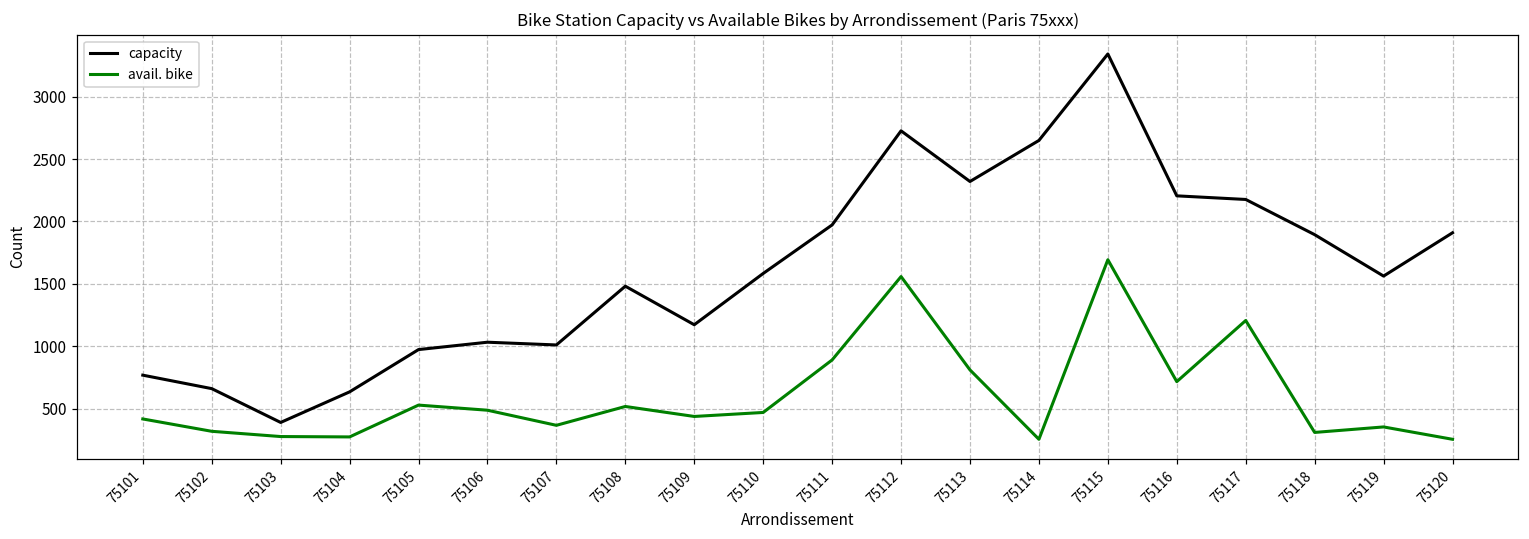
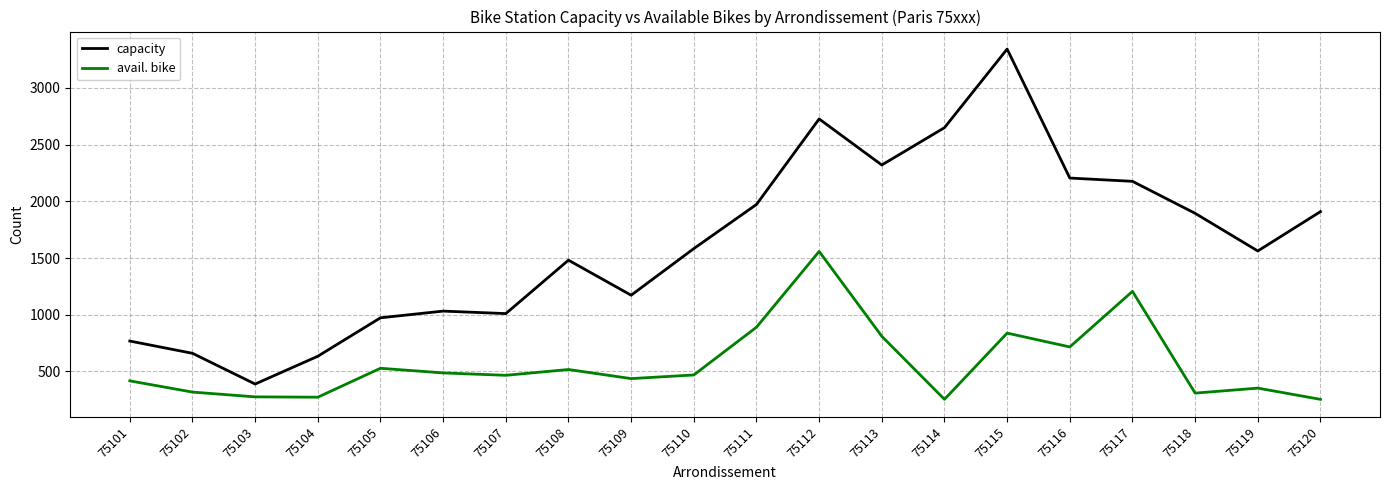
  {
    "capacity": {
      "75101": 770,
      "75102": 660,
      "75103": 390,
      "75104": 630,
      "75105": 970,
      "75106": 1030,
      "75107": 1010,
      "75108": 1480,
      "75109": 1170,
      "75110": 1580,
      "75111": 1970,
      "75112": 2730,
      "75113": 2320,
      "75114": 2650,
      "75115": 3340,
      "75116": 2210,
      "75117": 2180,
      "75118": 1890,
      "75119": 1560,
      "75120": 1910
    },
    "avail. bike": {
      "75101": 420,
      "75102": 320,
      "75103": 280,
      "75104": 270,
      "75105": 530,
      "75106": 490,
-     "75107": 370,
+     "75107": 470,
      "75108": 520,
      "75109": 440,
      "75110": 470,
      "75111": 890,
      "75112": 1560,
      "75113": 810,
      "75114": 250,
-     "75115": 1690,
+     "75115": 840,
      "75116": 720,
      "75117": 1210,
      "75118": 310,
      "75119": 350,
      "75120": 250
    }
  }
